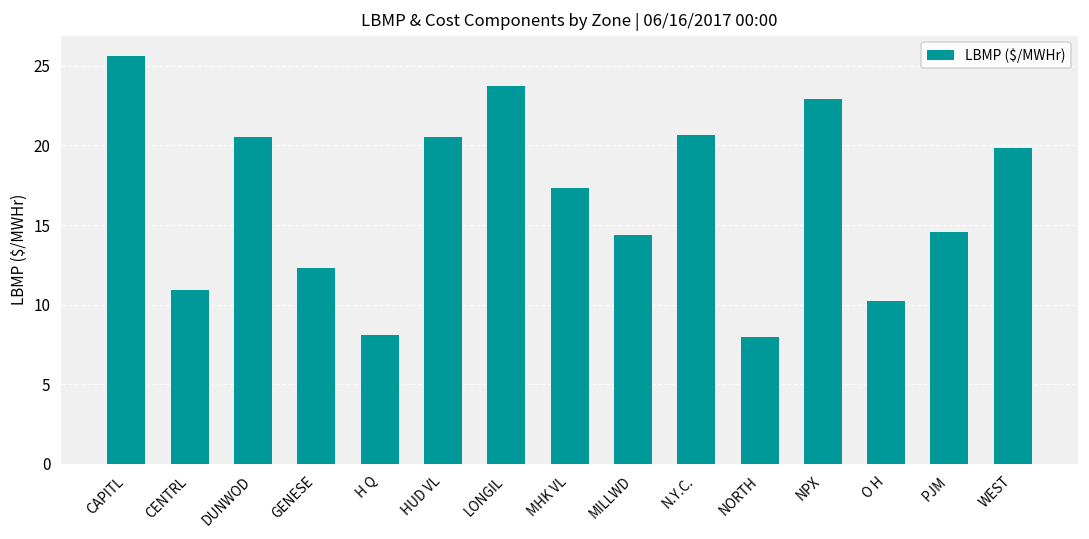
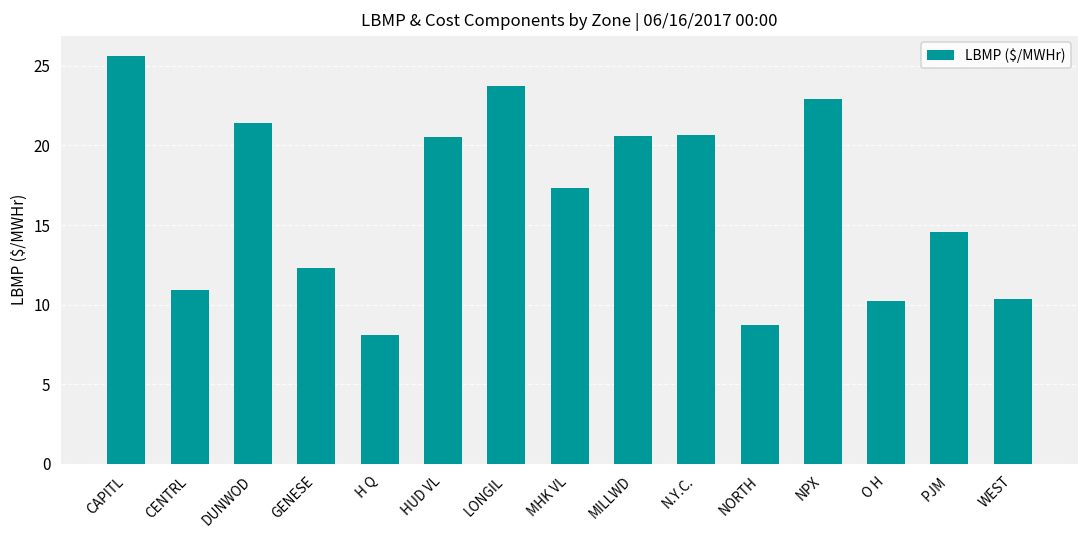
  {
    "CAPITL": 25.6,
    "CENTRL": 10.9,
-   "DUNWOD": 20.6,
+   "DUNWOD": 21.4,
    "GENESE": 12.3,
    "H Q": 8.1,
    "HUD VL": 20.6,
    "LONGIL": 23.7,
    "MHK VL": 17.3,
-   "MILLWD": 14.4,
+   "MILLWD": 20.6,
    "N.Y.C.": 20.6,
-   "NORTH": 8.0,
+   "NORTH": 8.8,
    "NPX": 22.9,
    "O H": 10.3,
    "PJM": 14.6,
-   "WEST": 19.8
+   "WEST": 10.3
  }
